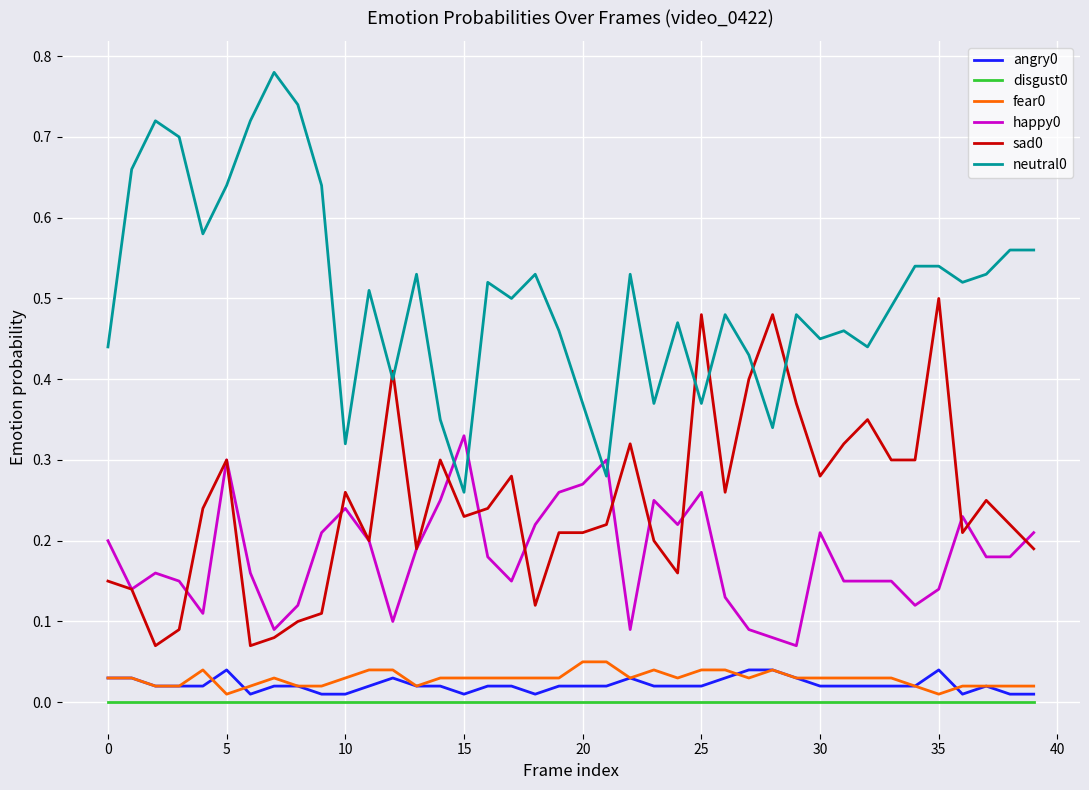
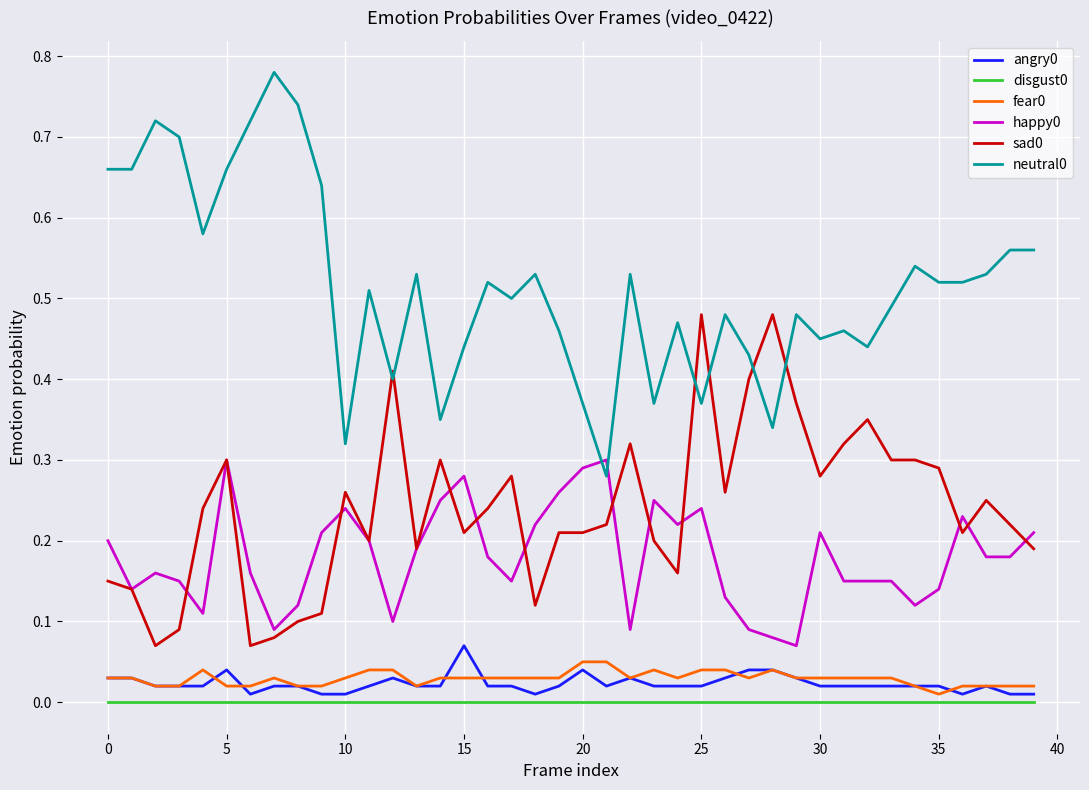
  {
    "angry0": {
      "5": 0.04,
      "10": 0.01,
-     "15": 0.01,
-     "20": 0.02,
+     "15": 0.07,
+     "20": 0.04,
      "25": 0.02,
      "30": 0.02,
-     "35": 0.04
+     "35": 0.02
    },
    "disgust0": {
      "0": 0.00,
      "5": 0.00,
      "10": 0.00,
      "15": 0.00,
      "20": 0.00,
      "25": 0.00,
      "30": 0.00,
      "35": 0.00
    },
    "fear0": {
-     "5": 0.01,
+     "5": 0.02,
      "10": 0.03,
      "15": 0.03,
      "20": 0.05,
      "25": 0.04,
      "30": 0.03,
      "35": 0.01
    },
    "happy0": {
      "0": 0.20,
      "10": 0.24,
-     "15": 0.33,
-     "20": 0.27,
-     "25": 0.26,
+     "15": 0.28,
+     "20": 0.29,
+     "25": 0.24,
      "30": 0.21,
      "35": 0.14
    },
    "sad0": {
      "0": 0.15,
      "10": 0.26,
-     "15": 0.23,
+     "15": 0.21,
      "20": 0.21,
      "25": 0.48,
      "30": 0.28,
-     "35": 0.50
+     "35": 0.29
    },
    "neutral0": {
-     "0": 0.44,
-     "5": 0.64,
+     "0": 0.66,
+     "5": 0.66,
      "10": 0.32,
-     "15": 0.26,
+     "15": 0.44,
      "20": 0.37,
      "25": 0.37,
      "30": 0.45,
-     "35": 0.54
+     "35": 0.52
    }
  }
